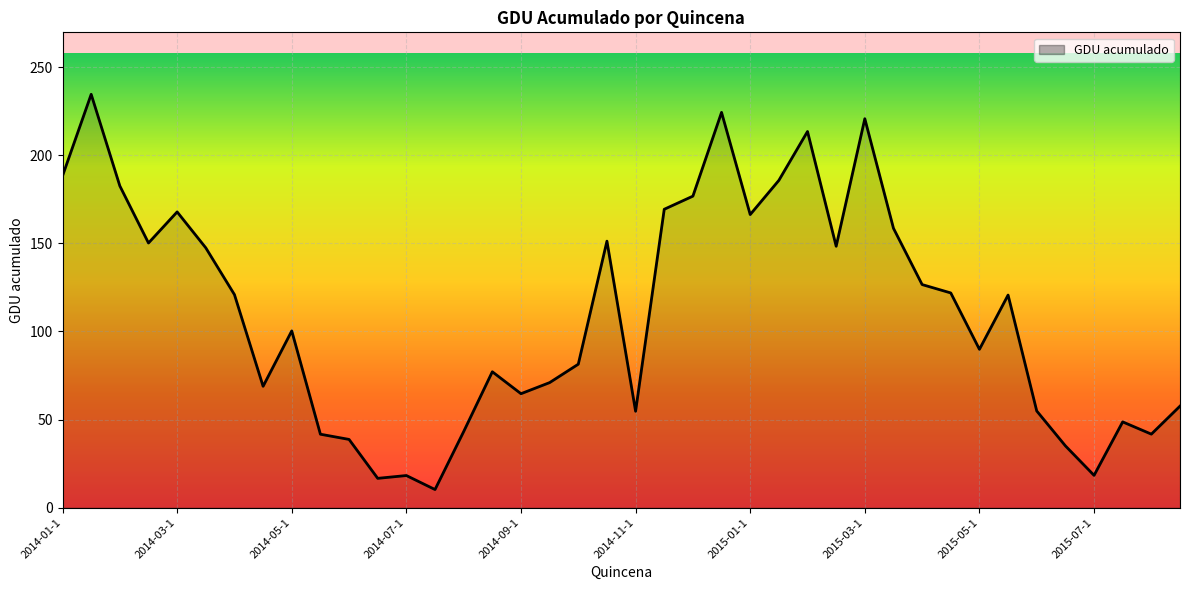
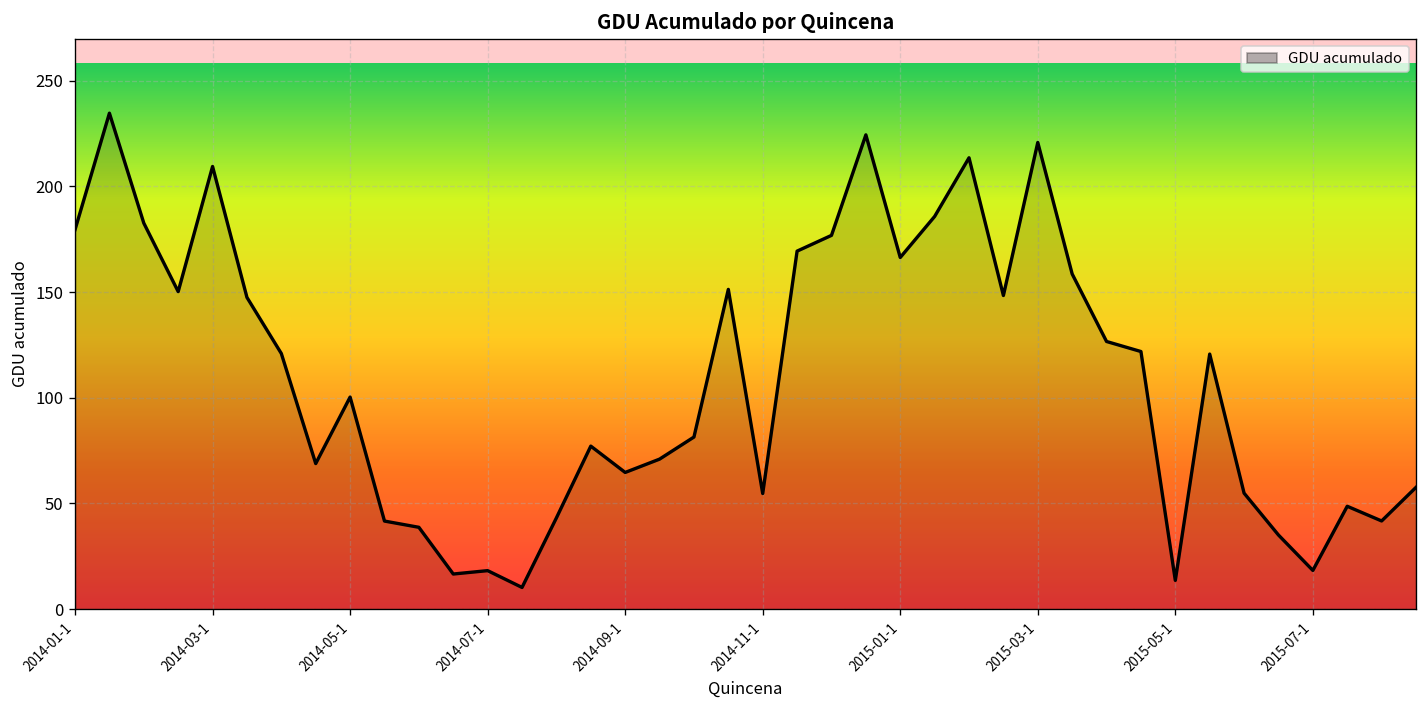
  {
-   "2014-01-1": 188,
-   "2014-03-1": 168,
+   "2014-01-1": 180,
+   "2014-03-1": 209,
    "2014-05-1": 100,
    "2014-07-1": 18,
    "2014-09-1": 65,
    "2014-11-1": 55,
    "2015-01-1": 166,
    "2015-03-1": 221,
-   "2015-05-1": 90,
+   "2015-05-1": 14,
    "2015-07-1": 18
  }
